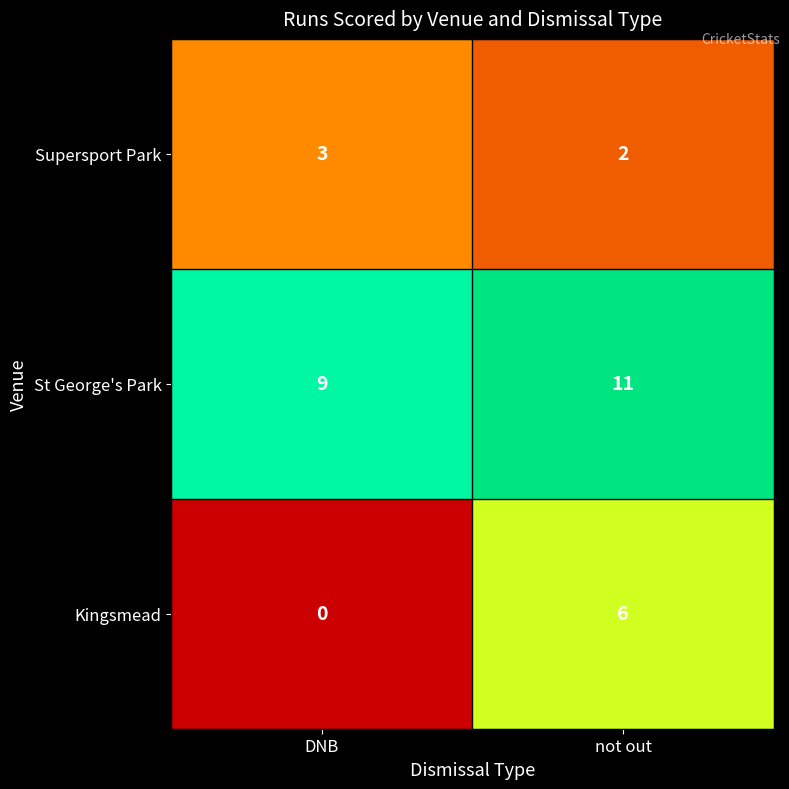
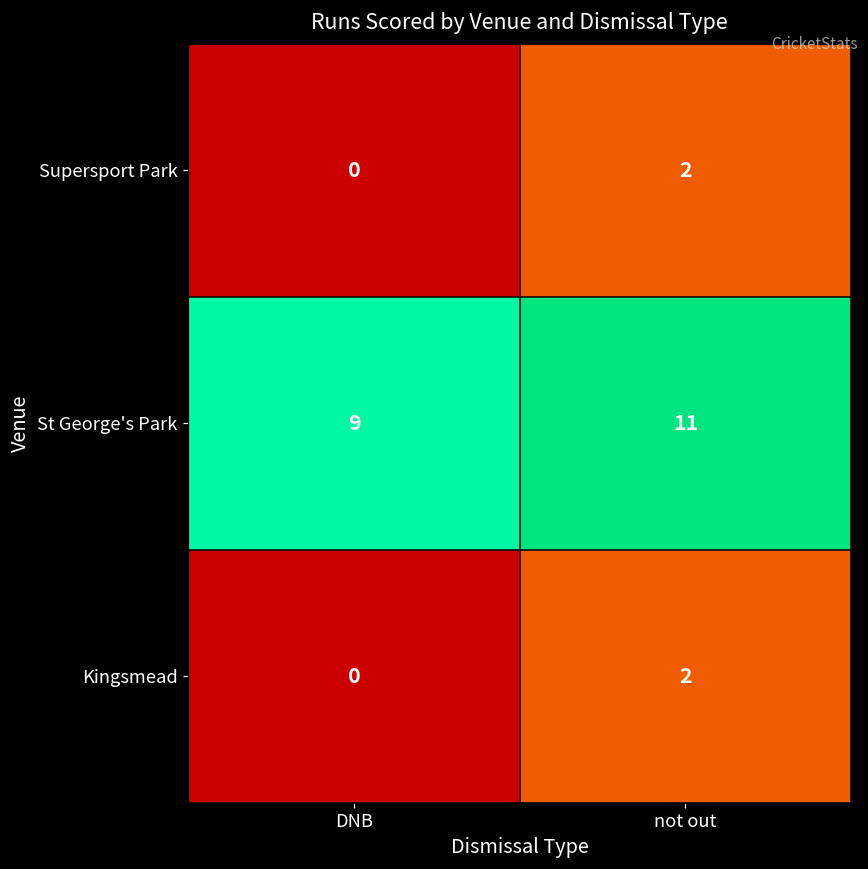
  {
    "Supersport Park": {
-     "DNB": 3
+     "DNB": 0
    },
    "St George's Park": {
      "DNB": 9,
      "not out": 11
    },
    "Kingsmead": {
      "DNB": 0,
-     "not out": 6
+     "not out": 2
    }
  }
